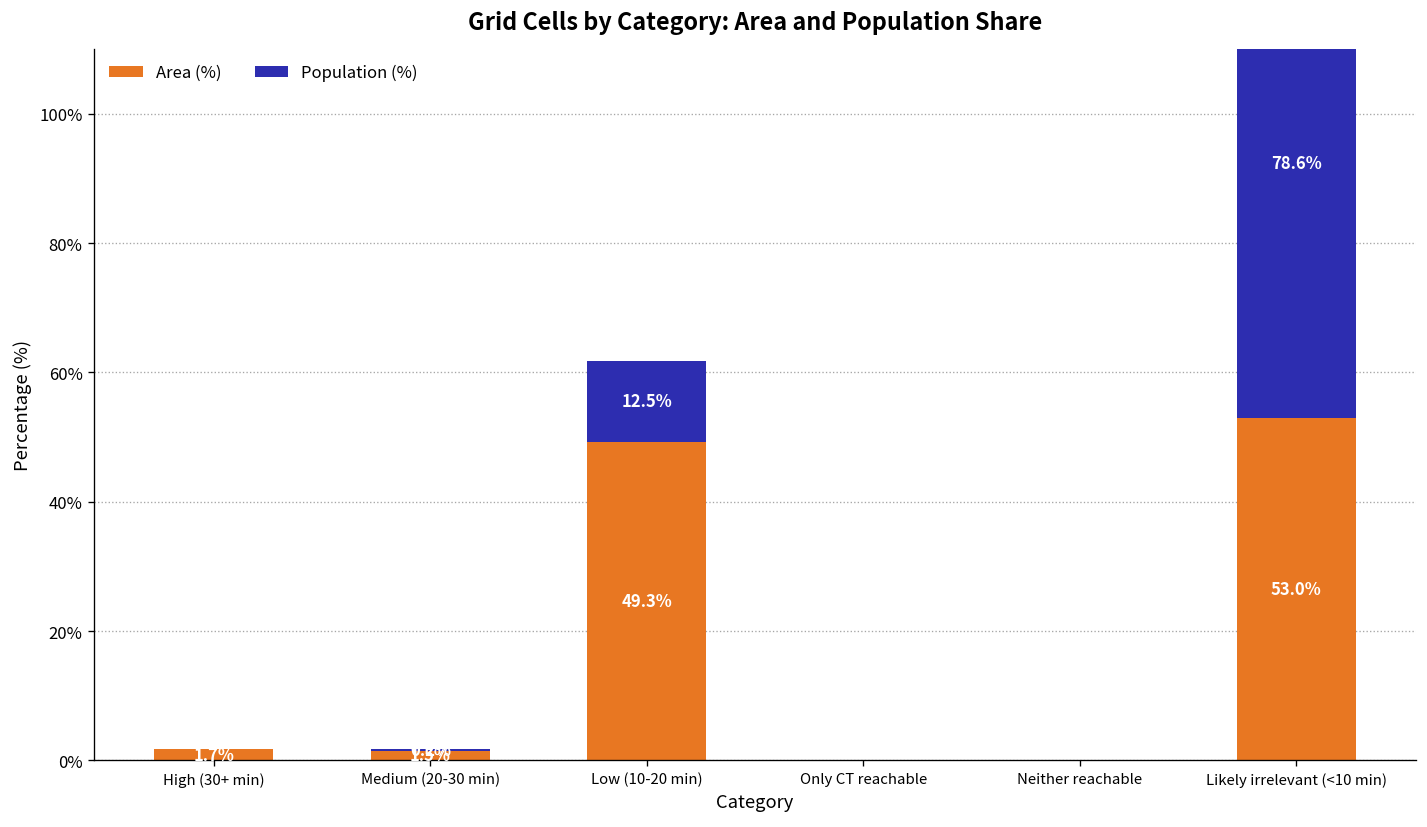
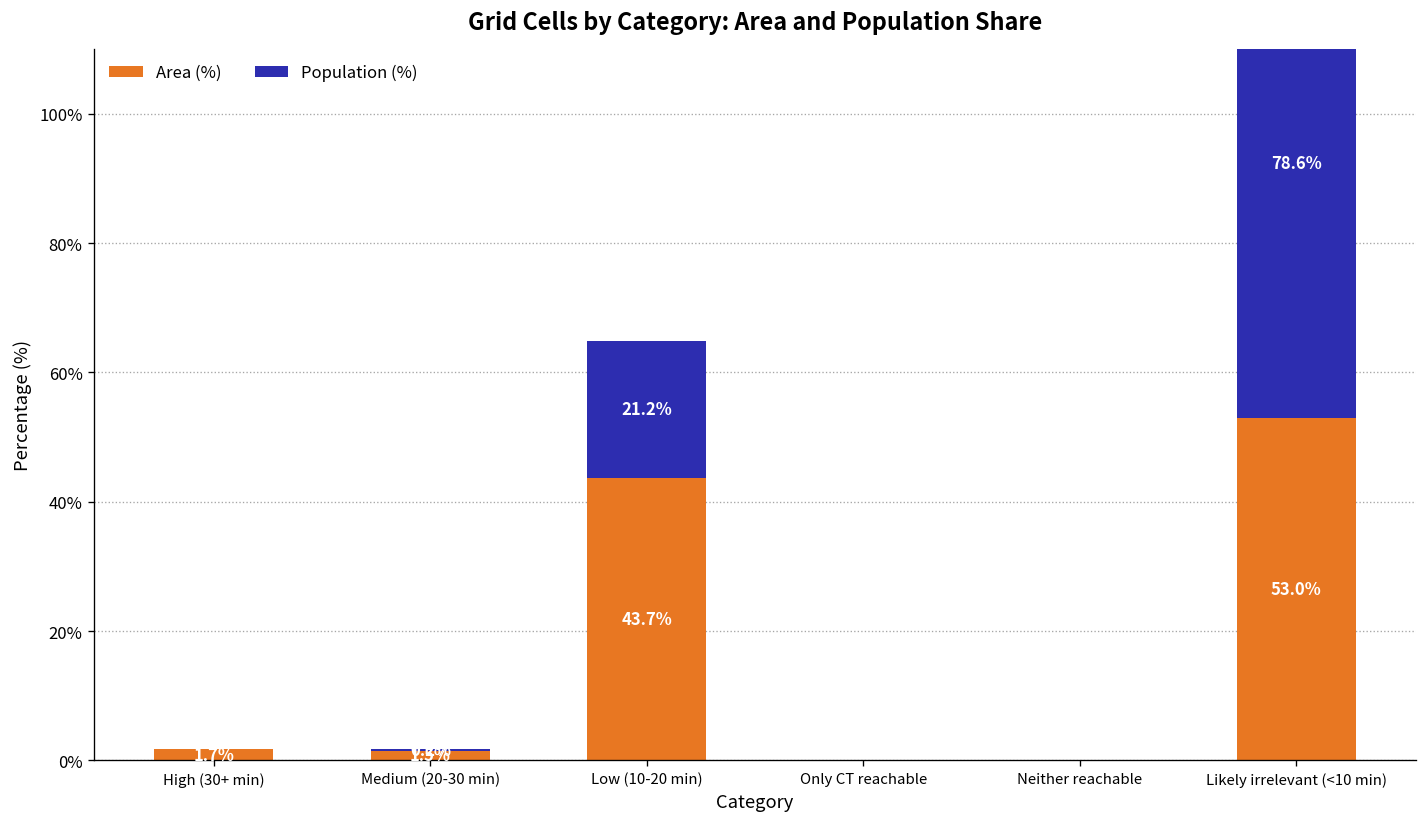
  {
    "Area (%)": {
      "High (30+ min)": "1.7%",
      "Medium (20-30 min)": "1.5%",
-     "Low (10-20 min)": "49.3%",
+     "Low (10-20 min)": "43.7%",
      "Likely irrelevant (<10 min)": "53.0%"
    },
    "Population (%)": {
-     "Low (10-20 min)": "12.5%"
+     "Low (10-20 min)": "21.2%"
    }
  }
